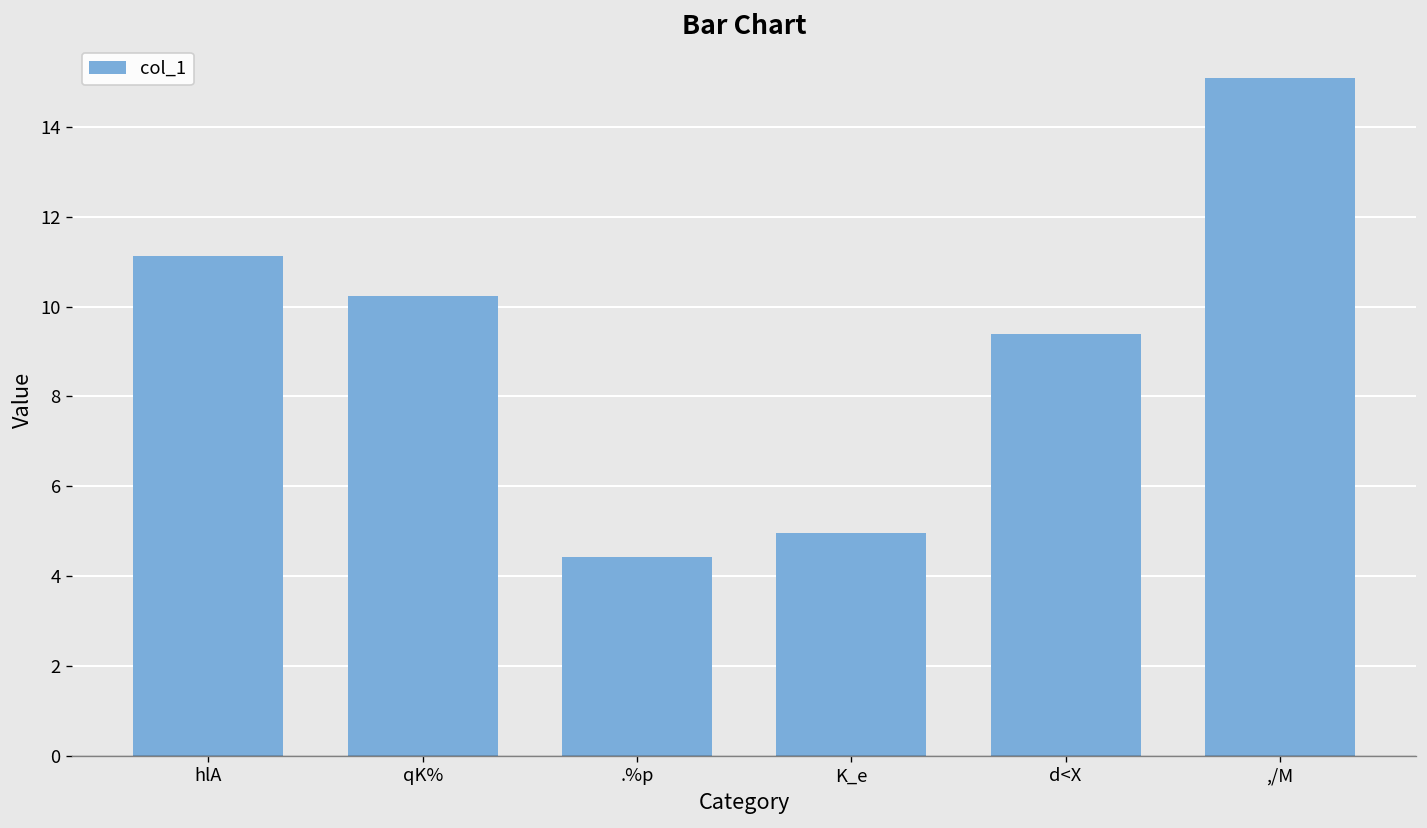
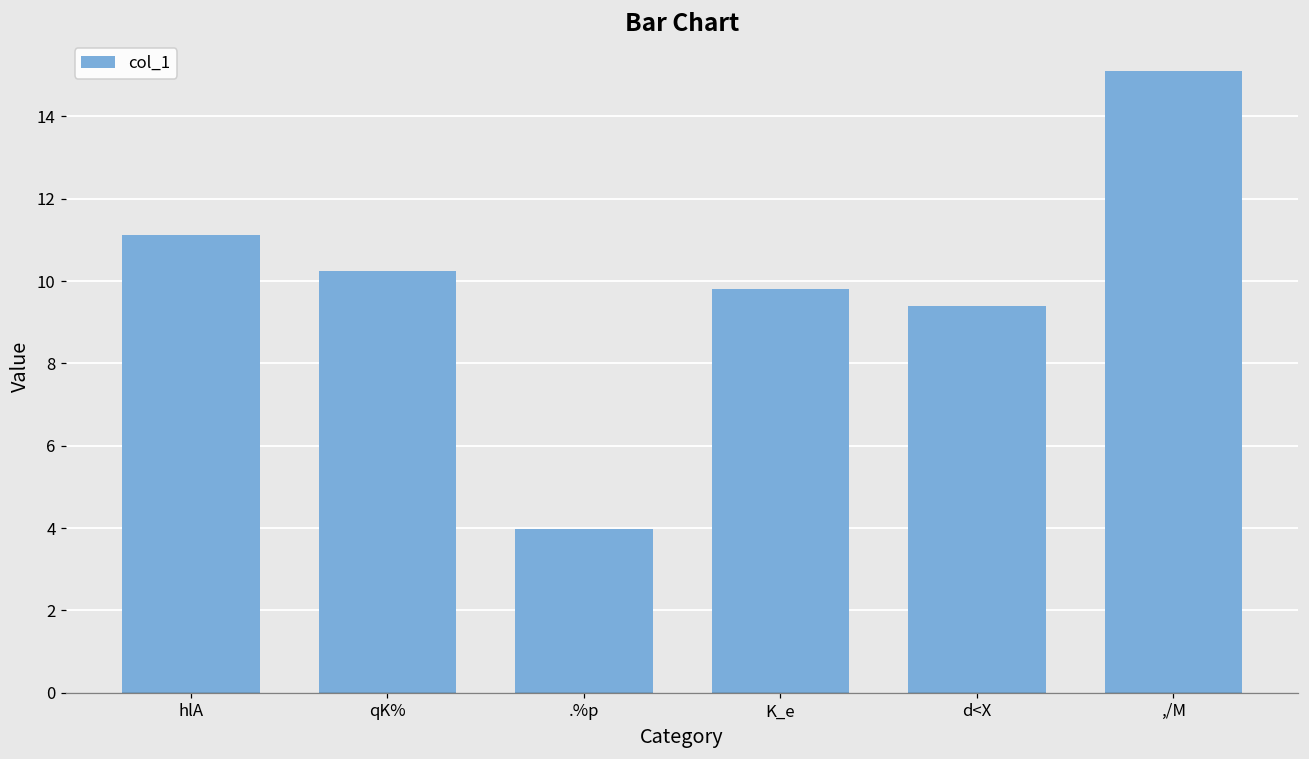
  {
    "hlA": 11.1,
    "qK%": 10.2,
-   ".%p": 4.4,
-   "K_e": 5.0,
+   ".%p": 4.0,
+   "K_e": 9.8,
    "d<X": 9.4,
    ",/M": 15.1
  }
